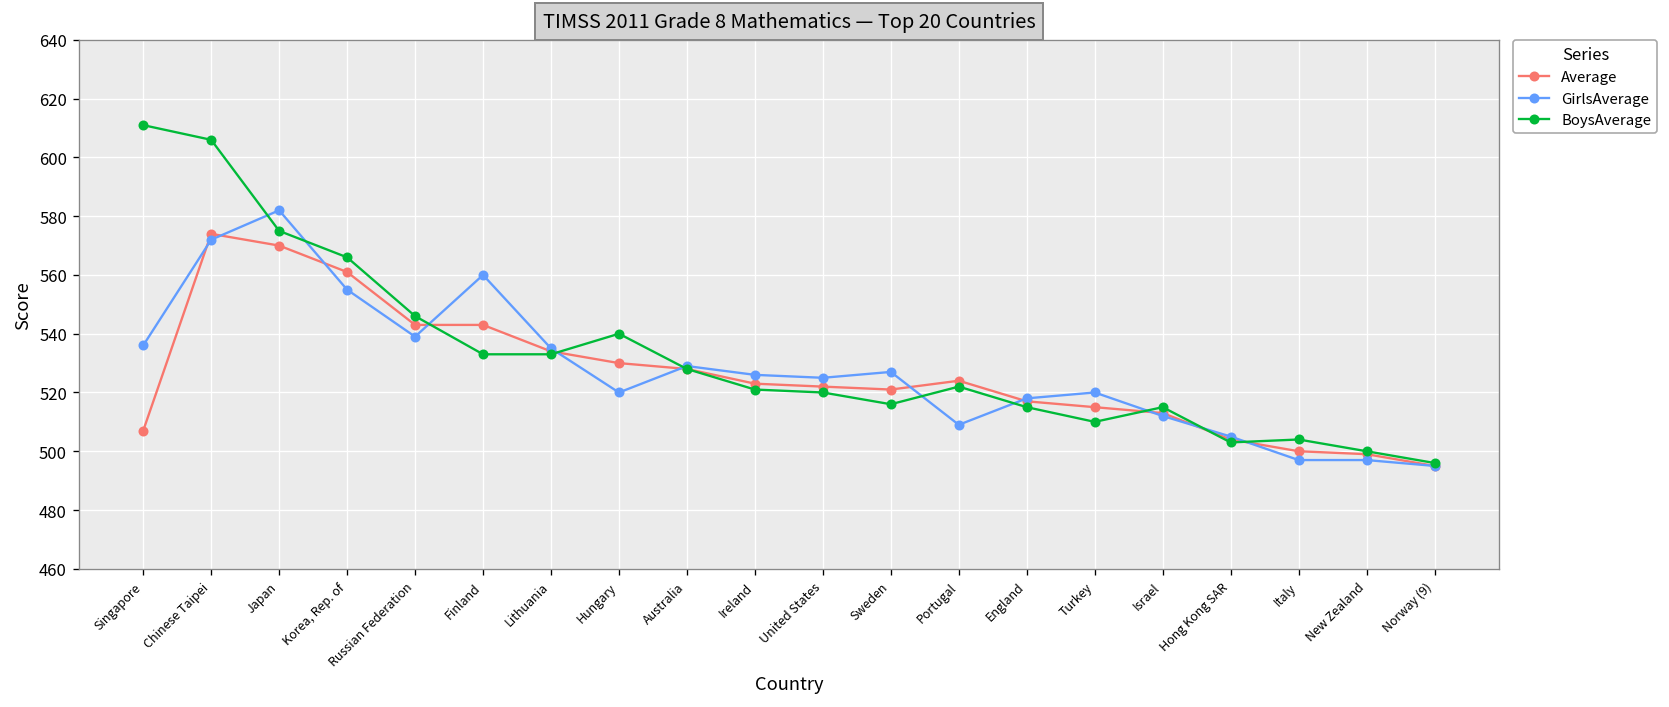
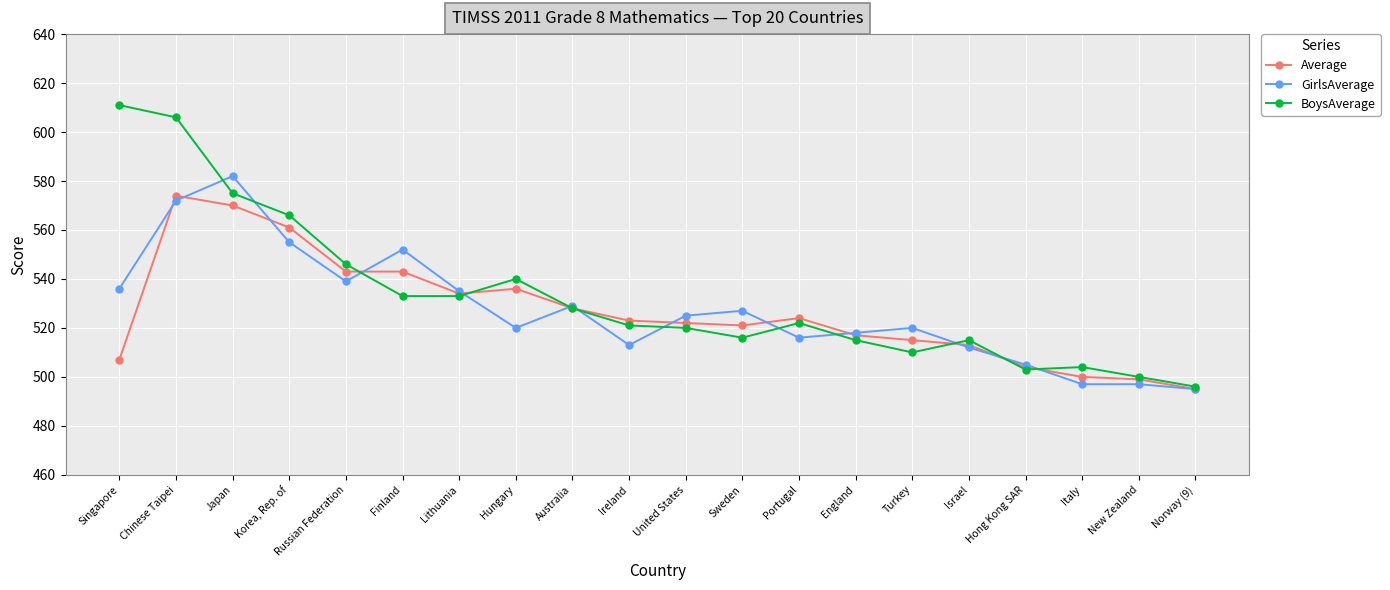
  {
    "Average": {
      "Singapore": 507,
      "Chinese Taipei": 574,
      "Japan": 570,
      "Korea, Rep. of": 561,
      "Russian Federation": 543,
      "Finland": 543,
-     "Hungary": 530,
+     "Hungary": 536,
      "Ireland": 523,
      "United States": 522,
      "Sweden": 521,
      "Portugal": 524,
      "Turkey": 515,
      "Italy": 500
    },
    "GirlsAverage": {
      "Singapore": 536,
      "Chinese Taipei": 572,
      "Japan": 582,
      "Korea, Rep. of": 555,
      "Russian Federation": 539,
-     "Finland": 560,
+     "Finland": 552,
      "Hungary": 520,
-     "Ireland": 526,
+     "Ireland": 513,
      "United States": 525,
      "Sweden": 527,
-     "Portugal": 509,
+     "Portugal": 516,
      "Turkey": 520,
      "Italy": 497,
      "New Zealand": 497
    },
    "BoysAverage": {
      "Singapore": 611,
      "Chinese Taipei": 606,
      "Japan": 575,
      "Korea, Rep. of": 566,
      "Russian Federation": 546,
      "Finland": 533,
      "Hungary": 540,
      "Ireland": 521,
      "United States": 520,
      "Sweden": 516,
      "Portugal": 522,
      "England": 515,
      "Turkey": 510,
      "Israel": 515,
      "Italy": 504
    }
  }
